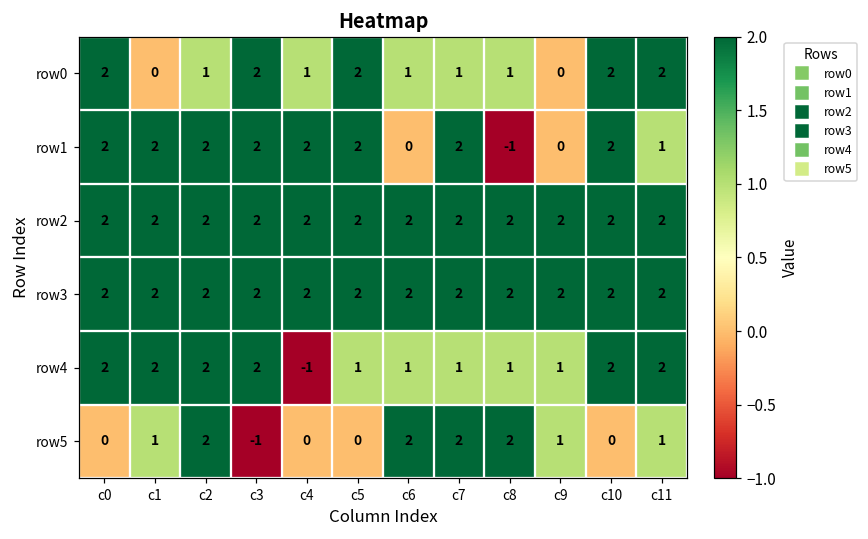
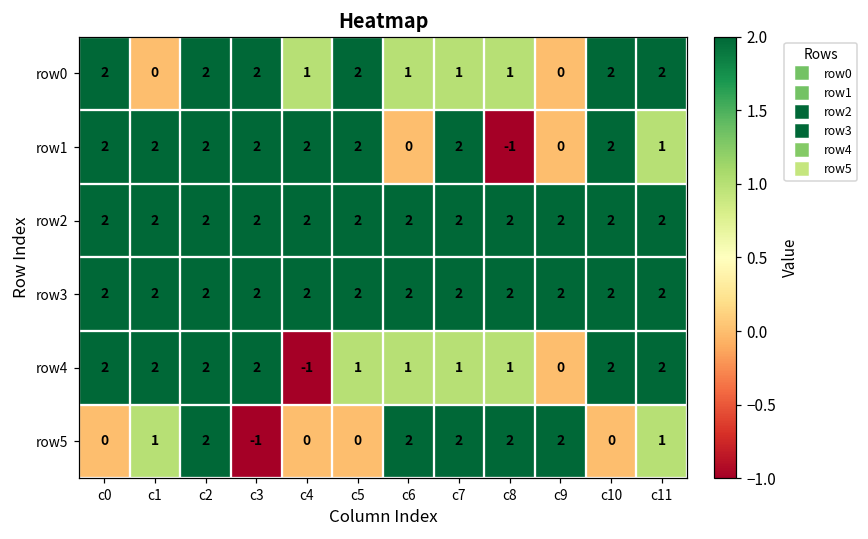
  {
    "row0": {
      "c0": 2,
      "c1": 0,
-     "c2": 1,
+     "c2": 2,
      "c3": 2,
      "c4": 1,
      "c5": 2,
      "c6": 1,
      "c7": 1,
      "c8": 1,
      "c9": 0,
      "c10": 2,
      "c11": 2
    },
    "row1": {
      "c0": 2,
      "c1": 2,
      "c2": 2,
      "c3": 2,
      "c4": 2,
      "c5": 2,
      "c6": 0,
      "c7": 2,
      "c8": -1,
      "c9": 0,
      "c10": 2,
      "c11": 1
    },
    "row2": {
      "c0": 2,
      "c1": 2,
      "c2": 2,
      "c3": 2,
      "c4": 2,
      "c5": 2,
      "c6": 2,
      "c7": 2,
      "c8": 2,
      "c9": 2,
      "c10": 2,
      "c11": 2
    },
    "row3": {
      "c0": 2,
      "c1": 2,
      "c2": 2,
      "c3": 2,
      "c4": 2,
      "c5": 2,
      "c6": 2,
      "c7": 2,
      "c8": 2,
      "c9": 2,
      "c10": 2,
      "c11": 2
    },
    "row4": {
      "c0": 2,
      "c1": 2,
      "c2": 2,
      "c3": 2,
      "c4": -1,
      "c5": 1,
      "c6": 1,
      "c7": 1,
      "c8": 1,
-     "c9": 1,
+     "c9": 0,
      "c10": 2,
      "c11": 2
    },
    "row5": {
      "c0": 0,
      "c1": 1,
      "c2": 2,
      "c3": -1,
      "c4": 0,
      "c5": 0,
      "c6": 2,
      "c7": 2,
      "c8": 2,
-     "c9": 1,
+     "c9": 2,
      "c10": 0,
      "c11": 1
    }
  }
